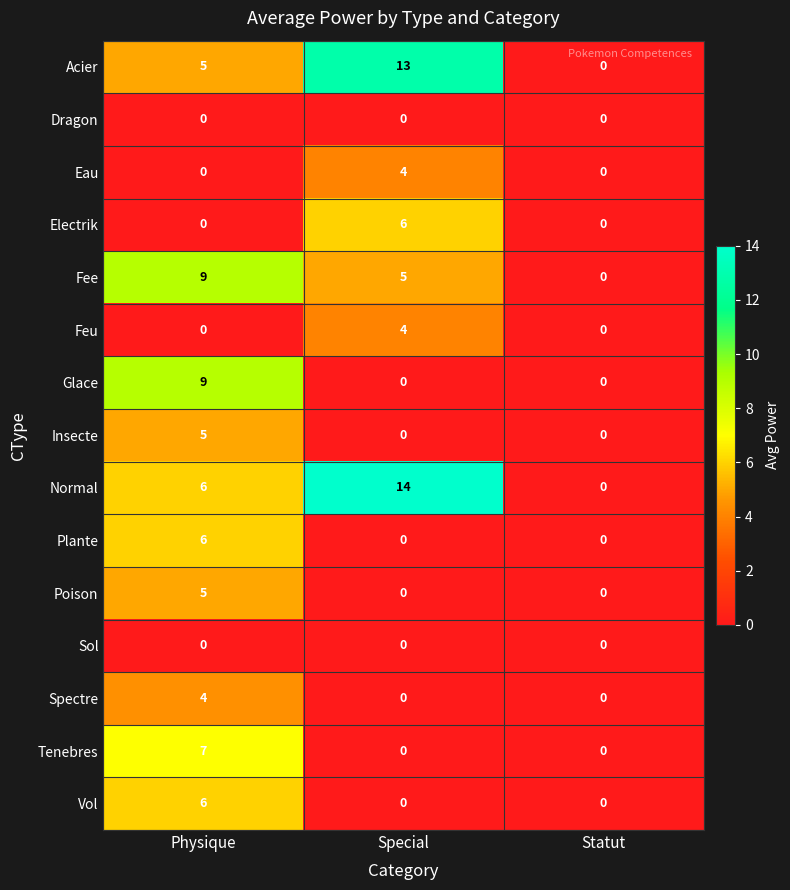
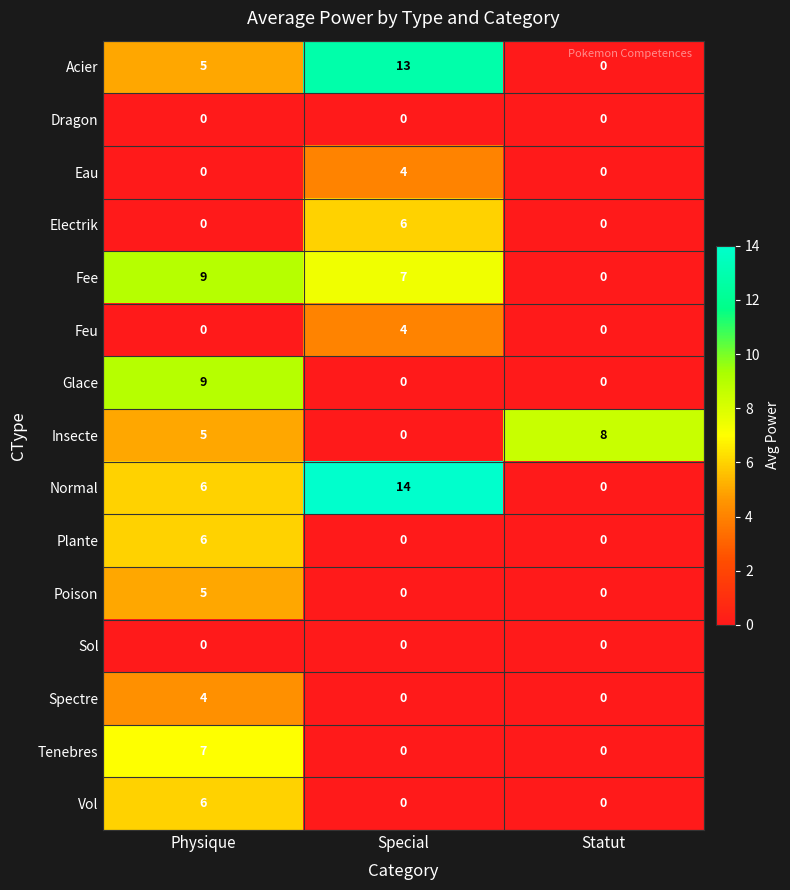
  {
    "Acier": {
      "Physique": 5,
      "Special": 13
    },
    "Dragon": {
      "Physique": 0,
      "Special": 0,
      "Statut": 0
    },
    "Eau": {
      "Physique": 0,
      "Special": 4,
      "Statut": 0
    },
    "Electrik": {
      "Physique": 0,
      "Special": 6,
      "Statut": 0
    },
    "Fee": {
      "Physique": 9,
-     "Special": 5,
+     "Special": 7,
      "Statut": 0
    },
    "Feu": {
      "Physique": 0,
      "Special": 4,
      "Statut": 0
    },
    "Glace": {
      "Physique": 9,
      "Special": 0,
      "Statut": 0
    },
    "Insecte": {
      "Physique": 5,
      "Special": 0,
-     "Statut": 0
+     "Statut": 8
    },
    "Normal": {
      "Physique": 6,
      "Special": 14,
      "Statut": 0
    },
    "Plante": {
      "Physique": 6,
      "Special": 0,
      "Statut": 0
    },
    "Poison": {
      "Physique": 5,
      "Special": 0,
      "Statut": 0
    },
    "Sol": {
      "Physique": 0,
      "Special": 0,
      "Statut": 0
    },
    "Spectre": {
      "Physique": 4,
      "Special": 0,
      "Statut": 0
    },
    "Tenebres": {
      "Physique": 7,
      "Special": 0,
      "Statut": 0
    },
    "Vol": {
      "Physique": 6,
      "Special": 0,
      "Statut": 0
    }
  }
